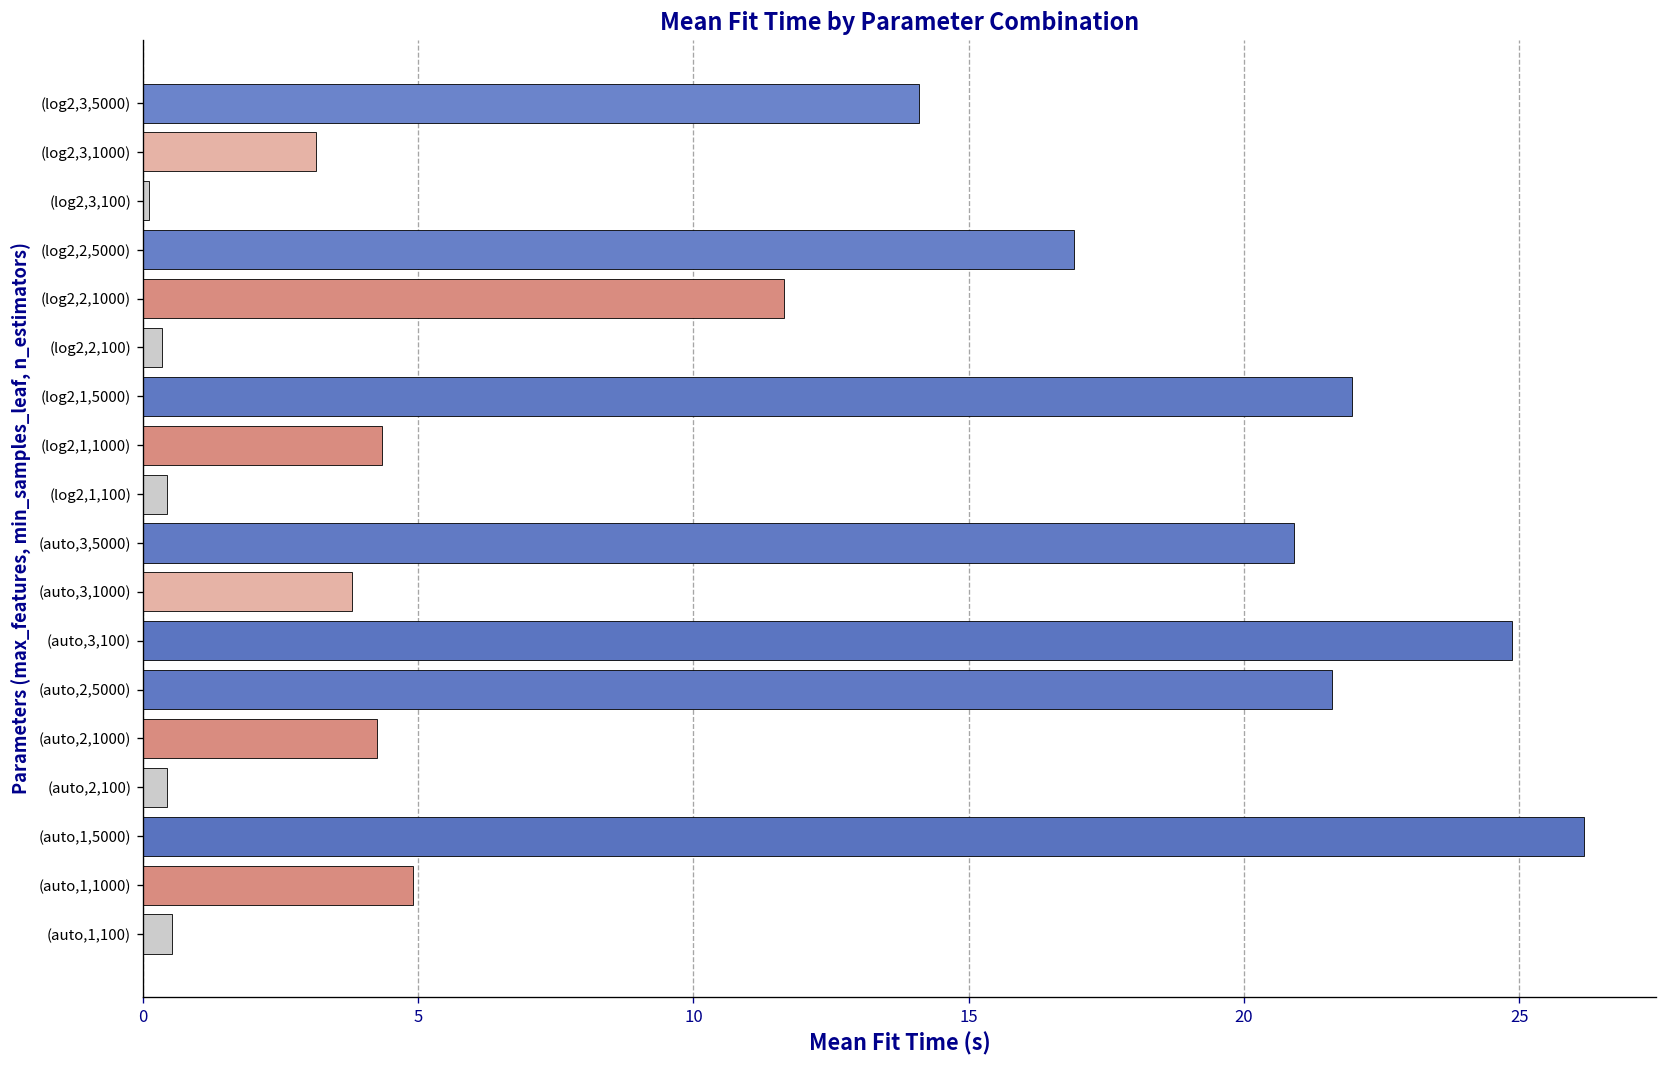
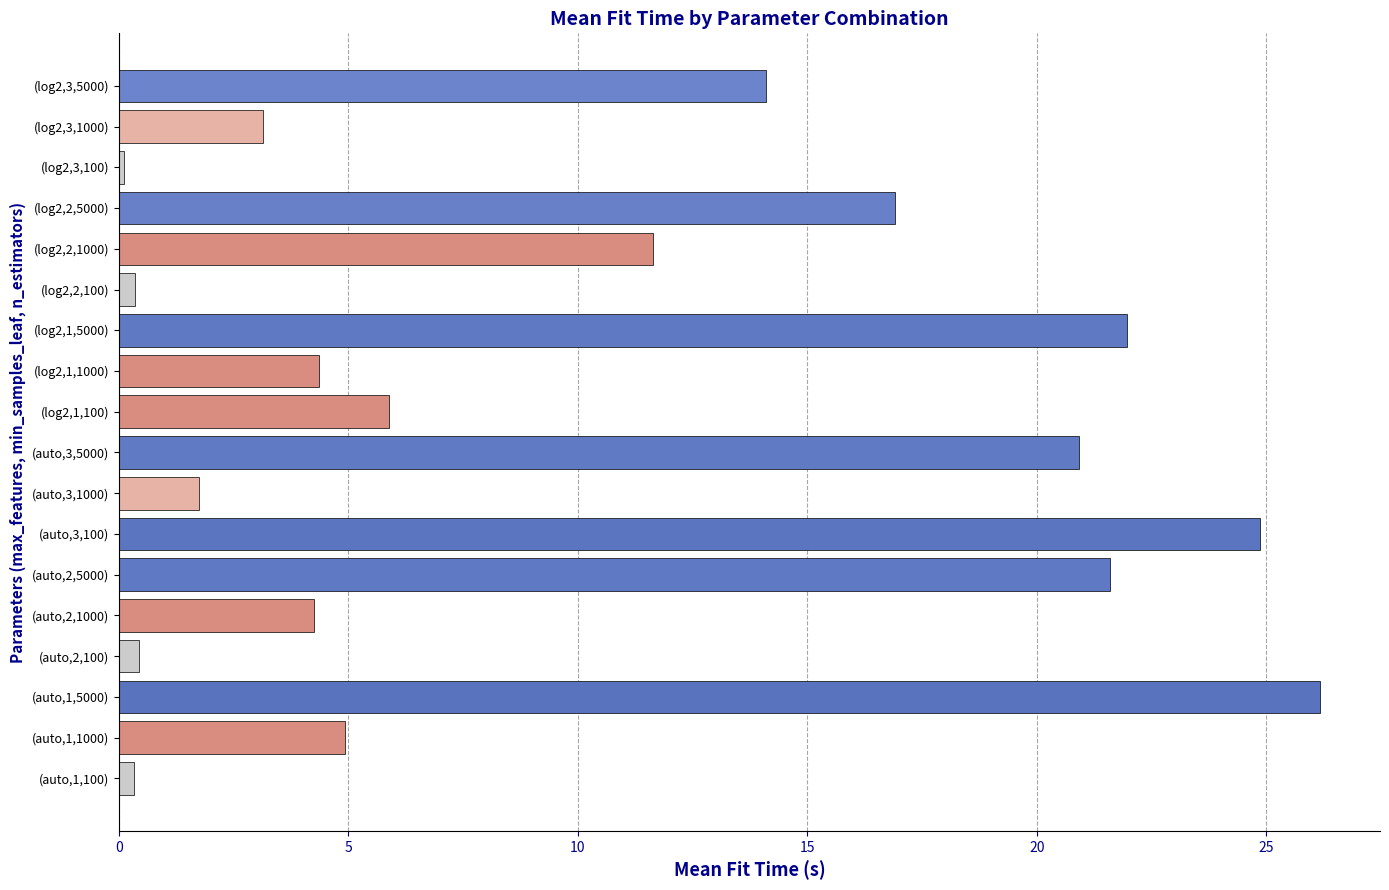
  {
    "(log2,3,5000)": 14.1,
    "(log2,3,1000)": 3.1,
    "(log2,3,100)": 0.1,
    "(log2,2,5000)": 16.9,
    "(log2,2,1000)": 11.6,
    "(log2,2,100)": 0.3,
    "(log2,1,5000)": 22.0,
    "(log2,1,1000)": 4.3,
-   "(log2,1,100)": 0.4,
+   "(log2,1,100)": 5.9,
    "(auto,3,5000)": 20.9,
-   "(auto,3,1000)": 3.8,
+   "(auto,3,1000)": 1.7,
    "(auto,3,100)": 24.9,
    "(auto,2,5000)": 21.6,
    "(auto,2,1000)": 4.2,
    "(auto,2,100)": 0.4,
    "(auto,1,5000)": 26.2,
    "(auto,1,1000)": 4.9,
-   "(auto,1,100)": 0.5
+   "(auto,1,100)": 0.3
  }
